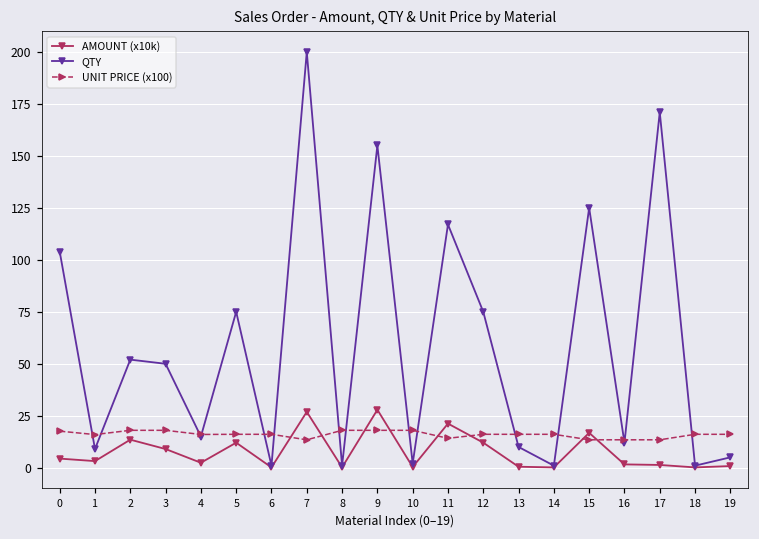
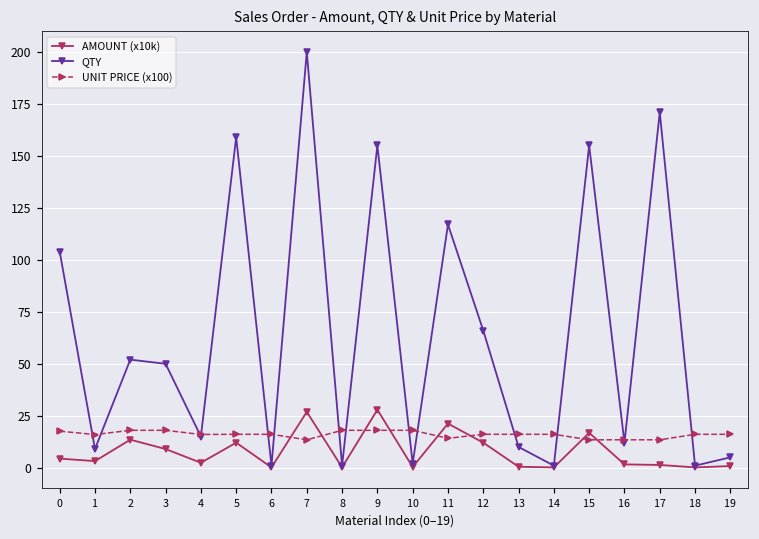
  {
    "QTY": {
      "0": 104,
      "1": 9,
      "2": 52,
      "3": 50,
-     "5": 75,
+     "5": 159,
      "7": 200,
      "9": 155,
      "10": 2,
      "11": 117,
-     "12": 75,
+     "12": 66,
      "13": 10,
-     "15": 125,
+     "15": 155,
      "16": 12,
      "17": 171,
      "19": 5
    }
  }
